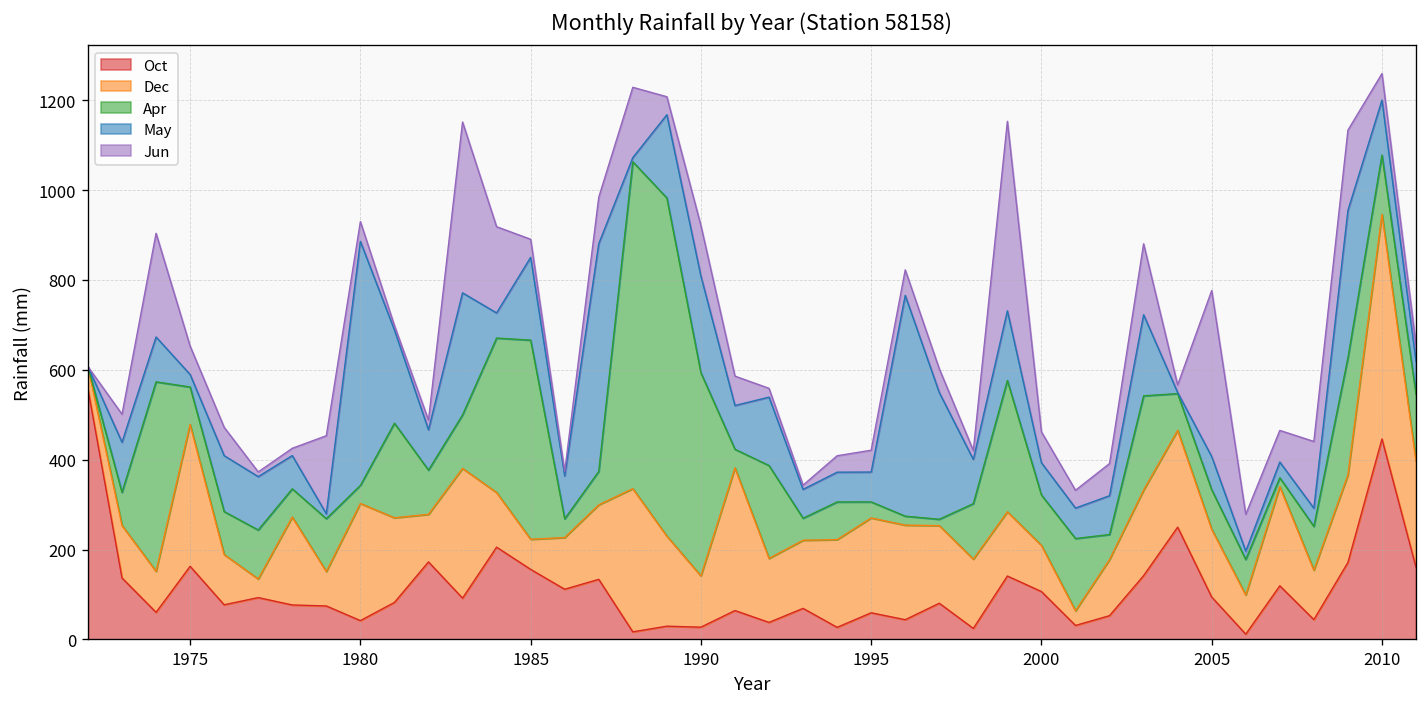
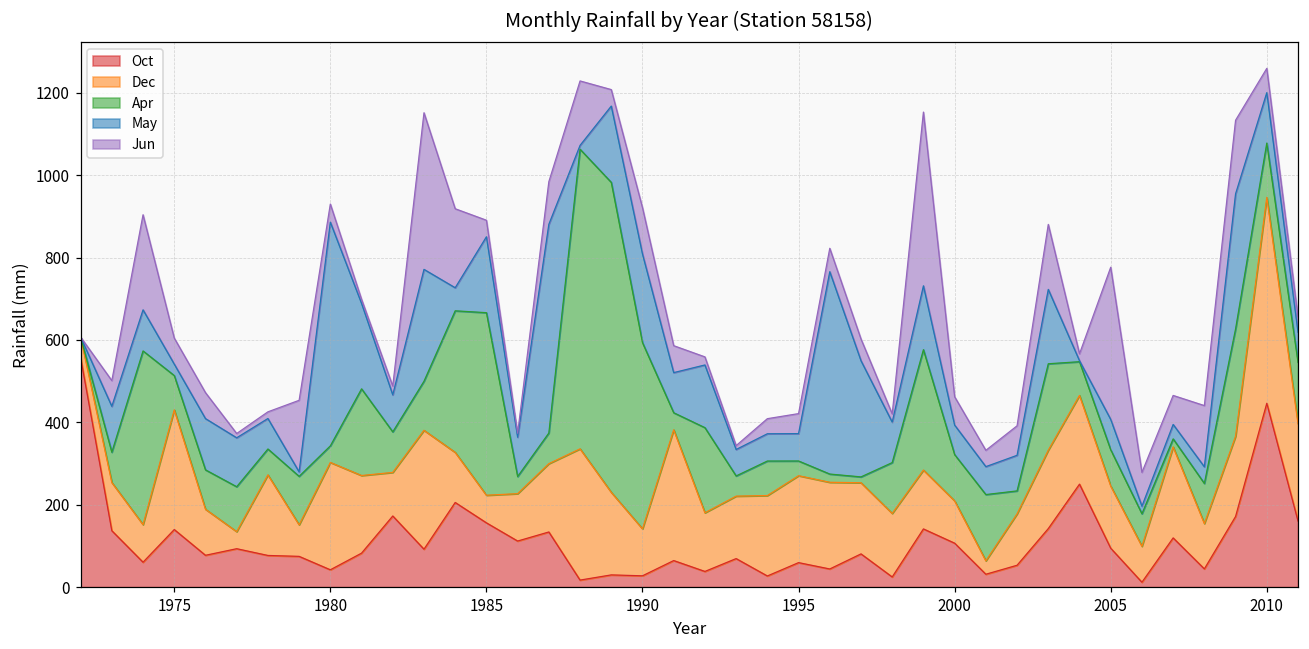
  {
    "Oct": {
-     "1975": 160,
+     "1975": 140,
      "1980": 40,
      "1985": 160,
      "1990": 30,
      "1995": 60,
      "2000": 110,
      "2005": 90,
      "2010": 450
    },
    "Dec": {
-     "1975": 320,
+     "1975": 290,
      "1980": 260,
      "1985": 70,
      "1990": 110,
      "1995": 210,
      "2000": 100,
      "2005": 150,
      "2010": 500
    },
    "Apr": {
      "1975": 80,
      "1980": 40,
      "1985": 440,
      "1990": 450,
      "1995": 40,
      "2000": 110,
      "2005": 90,
      "2010": 130
    },
    "May": {
      "1975": 30,
      "1980": 540,
      "1985": 180,
      "1990": 220,
      "1995": 70,
      "2000": 70,
      "2005": 70,
      "2010": 120
    },
    "Jun": {
      "1975": 60,
      "1980": 40,
      "1985": 40,
      "1990": 110,
      "1995": 50,
      "2000": 70,
      "2005": 370,
      "2010": 60
    }
  }
